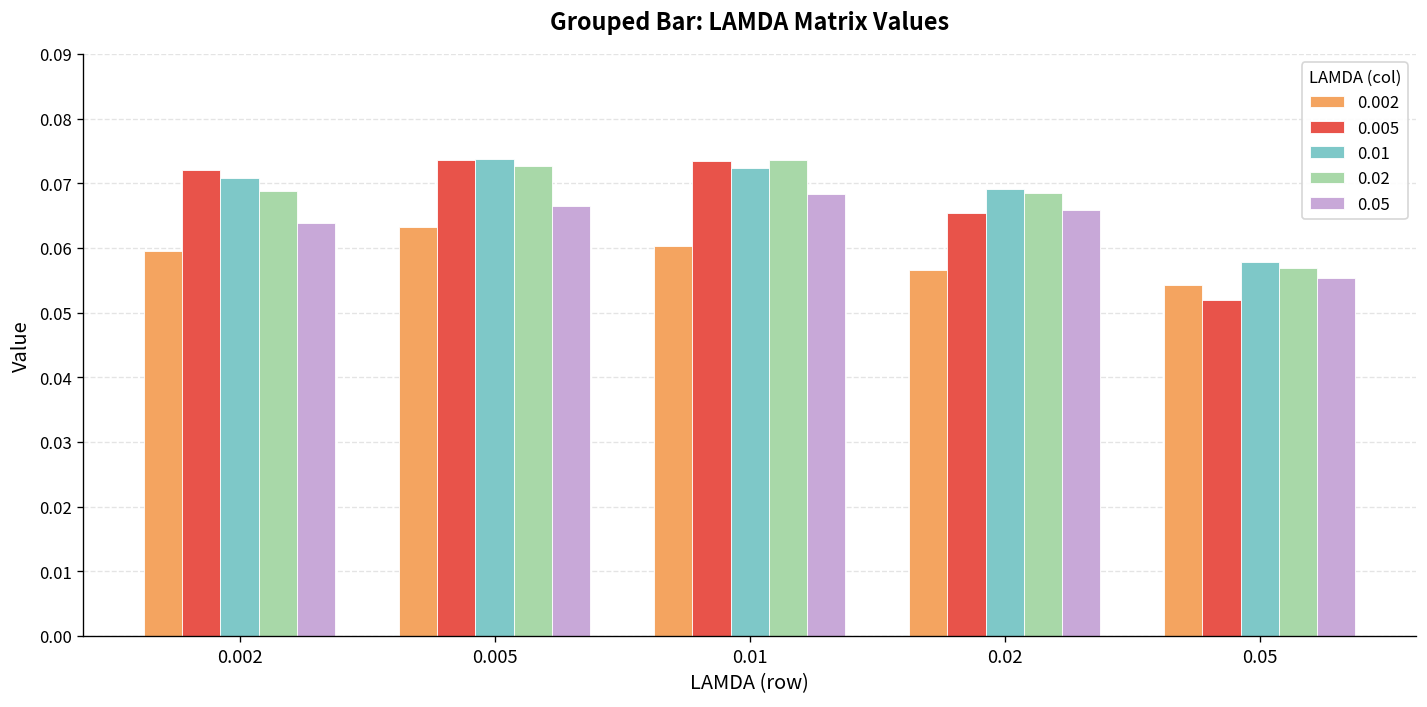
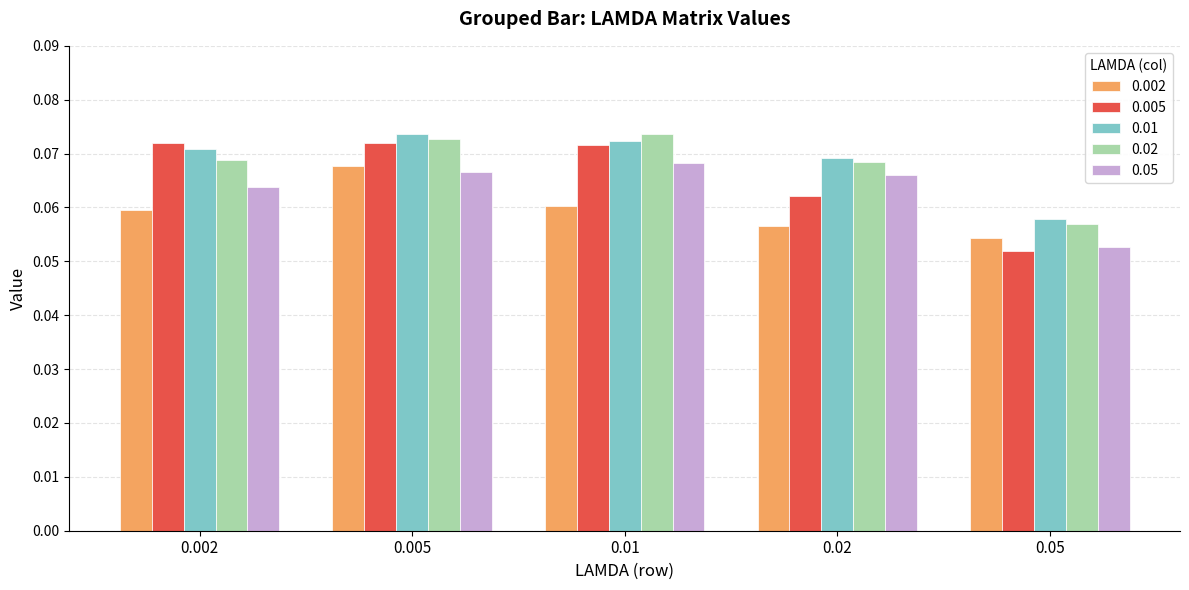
  {
    "0.002": {
      "0.002": 0.059,
-     "0.005": 0.063,
+     "0.005": 0.068,
      "0.01": 0.060,
      "0.02": 0.057,
      "0.05": 0.054
    },
    "0.005": {
      "0.002": 0.072,
-     "0.005": 0.074,
-     "0.01": 0.073,
-     "0.02": 0.065,
+     "0.005": 0.072,
+     "0.01": 0.072,
+     "0.02": 0.062,
      "0.05": 0.052
    },
    "0.05": {
      "0.002": 0.064,
      "0.005": 0.067,
      "0.01": 0.068,
      "0.02": 0.066,
-     "0.05": 0.055
+     "0.05": 0.053
    }
  }
